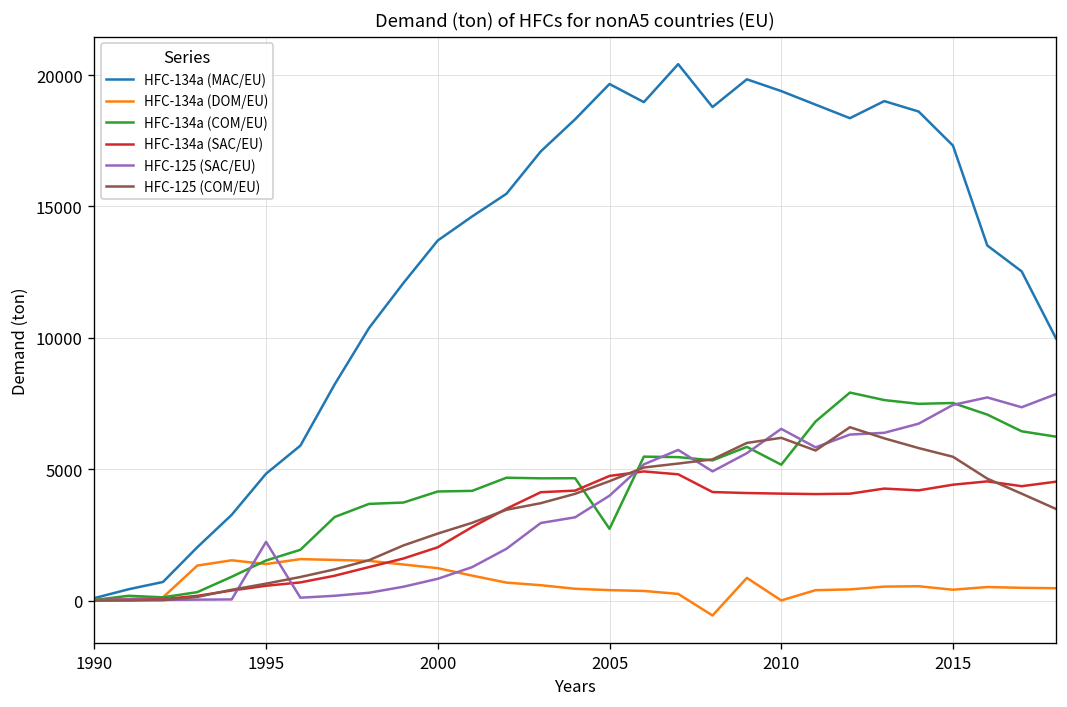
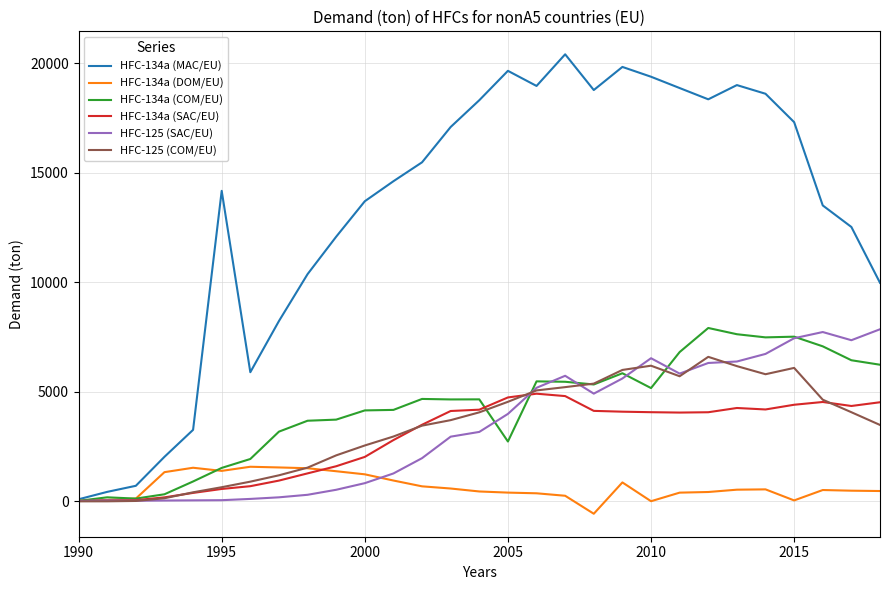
  {
    "HFC-134a (MAC/EU)": {
-     "1995": 4800,
+     "1995": 14200,
      "2000": 13700,
      "2005": 19700,
      "2010": 19400,
      "2015": 17300
    },
    "HFC-134a (DOM/EU)": {
      "1995": 1400,
      "2000": 1200,
      "2005": 400,
      "2010": 0,
-     "2015": 400
+     "2015": 0
    },
    "HFC-134a (COM/EU)": {
      "1995": 1500,
      "2000": 4200,
      "2005": 2700,
      "2010": 5200
    },
    "HFC-134a (SAC/EU)": {
      "2000": 2000,
      "2005": 4700,
      "2010": 4100,
      "2015": 4400
    },
    "HFC-125 (SAC/EU)": {
-     "1995": 2200,
+     "1995": 100,
      "2000": 800,
      "2005": 4000,
      "2010": 6500
    },
    "HFC-125 (COM/EU)": {
      "2000": 2600,
      "2005": 4500,
      "2010": 6200,
-     "2015": 5500
+     "2015": 6100
    }
  }
